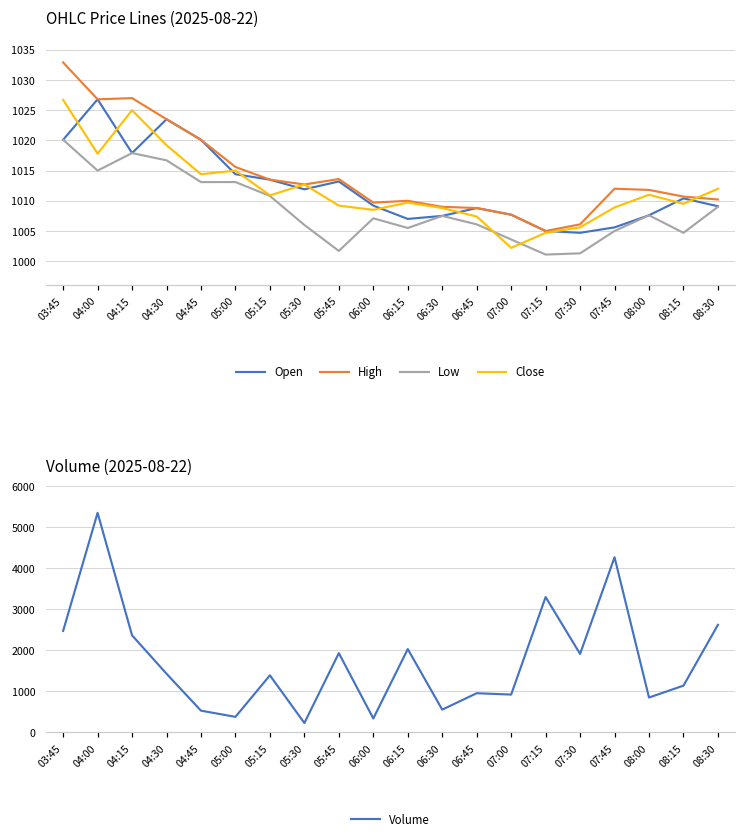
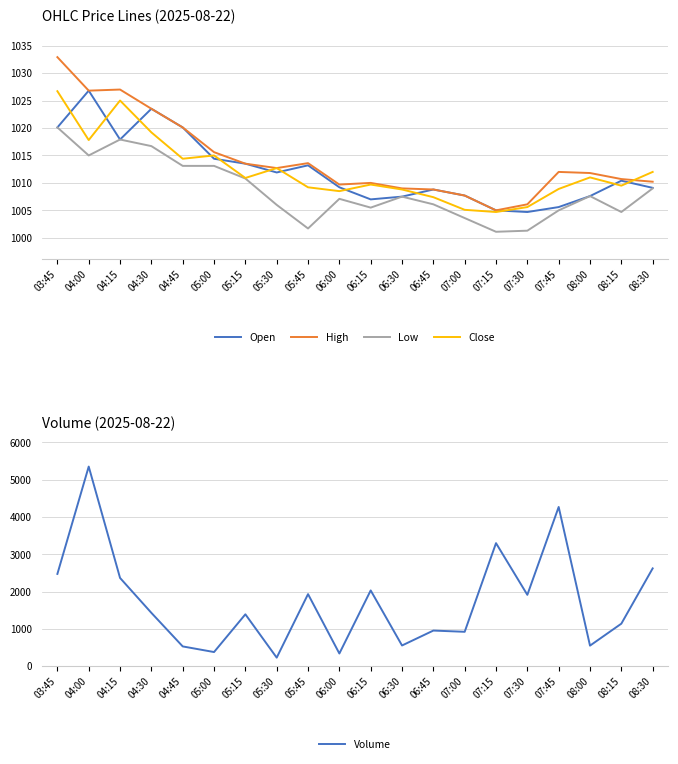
  {
    "OHLC Price Lines (2025-08-22)": {
      "Open": {
        "05:00": 1014,
        "05:30": 1012,
        "06:00": 1009,
        "06:15": 1007,
        "07:30": 1005,
        "07:45": 1006
      },
      "High": {
        "03:45": 1033,
        "04:15": 1027,
        "05:00": 1016,
        "06:00": 1010,
        "07:30": 1006,
        "07:45": 1012,
        "08:00": 1012,
        "08:30": 1010
      },
      "Low": {
        "04:00": 1015,
        "04:30": 1017,
        "04:45": 1013,
        "05:00": 1013,
        "05:30": 1006,
        "05:45": 1002,
        "06:00": 1007,
        "06:15": 1006,
        "06:45": 1006,
        "07:00": 1004,
        "07:15": 1001,
        "07:30": 1001,
        "07:45": 1005,
        "08:15": 1005
      },
      "Close": {
        "03:45": 1027,
        "04:00": 1018,
        "04:15": 1025,
        "04:30": 1019,
        "04:45": 1014,
        "05:00": 1015,
        "05:45": 1009,
        "06:00": 1009,
        "06:45": 1007,
-       "07:00": 1002,
+       "07:00": 1005,
        "07:30": 1006,
        "07:45": 1009,
        "08:00": 1011,
        "08:15": 1010,
        "08:30": 1012
      }
    },
    "Volume (2025-08-22)": {
      "03:45": 2500,
      "04:00": 5400,
      "04:15": 2400,
      "04:30": 1400,
      "04:45": 500,
      "05:00": 400,
      "05:15": 1400,
      "05:30": 200,
      "05:45": 1900,
      "06:00": 300,
      "06:15": 2000,
      "06:30": 600,
      "06:45": 1000,
      "07:00": 900,
      "07:15": 3300,
      "07:30": 1900,
      "07:45": 4300,
-     "08:00": 900,
+     "08:00": 600,
      "08:15": 1100,
      "08:30": 2600
    }
  }
